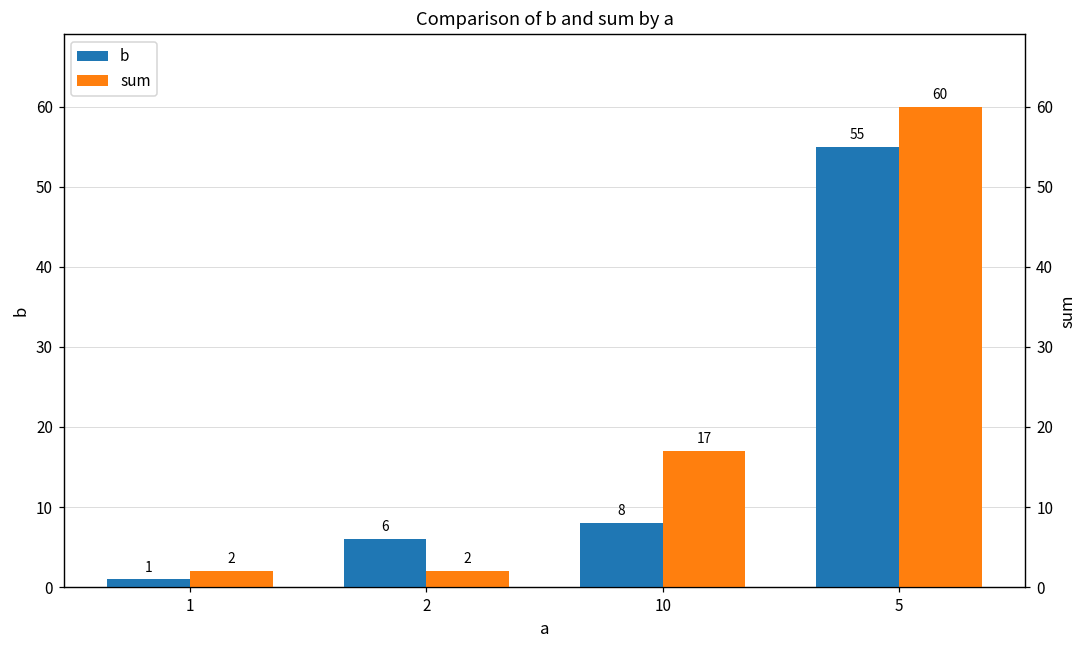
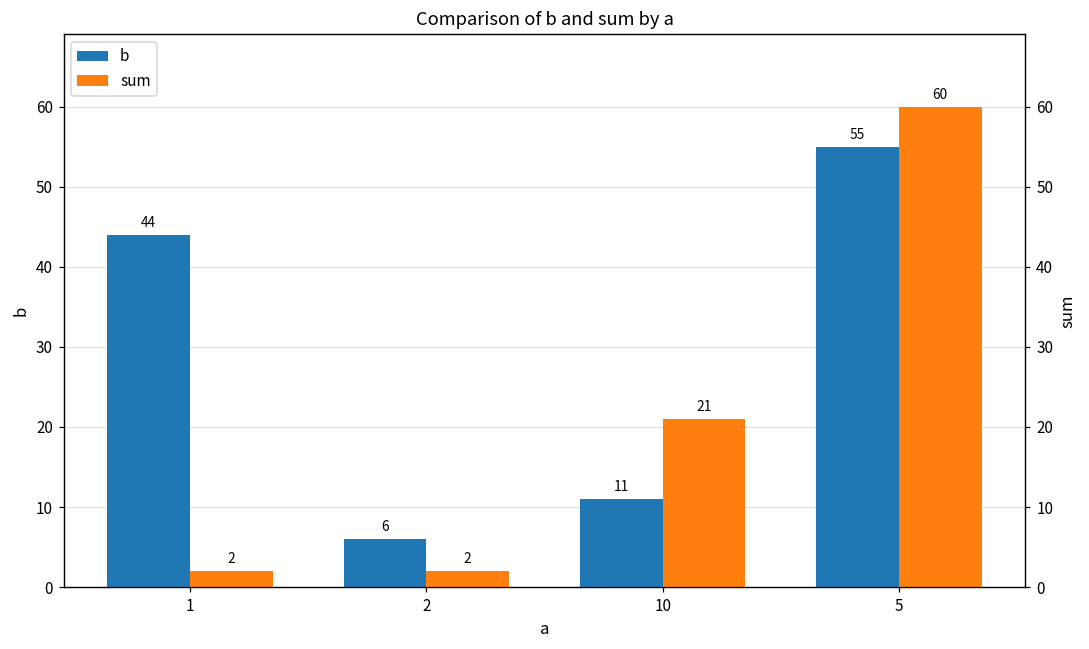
  {
    "b": {
-     "1": 1,
+     "1": 44,
      "2": 6,
-     "10": 8,
+     "10": 11,
      "5": 55
    },
    "sum": {
      "1": 2,
      "2": 2,
-     "10": 17,
+     "10": 21,
      "5": 60
    }
  }
